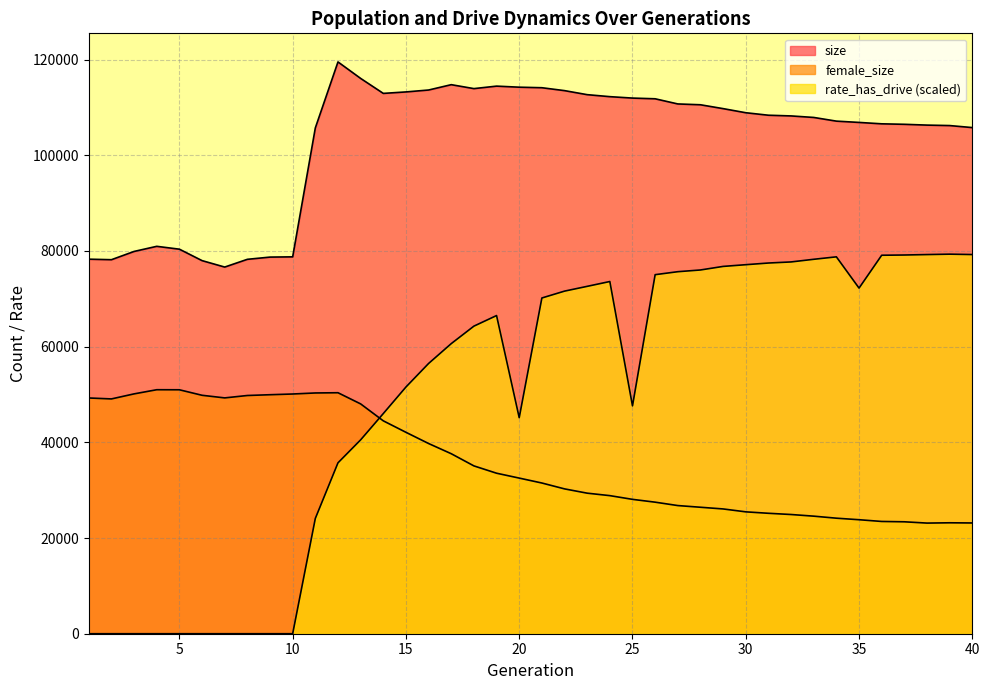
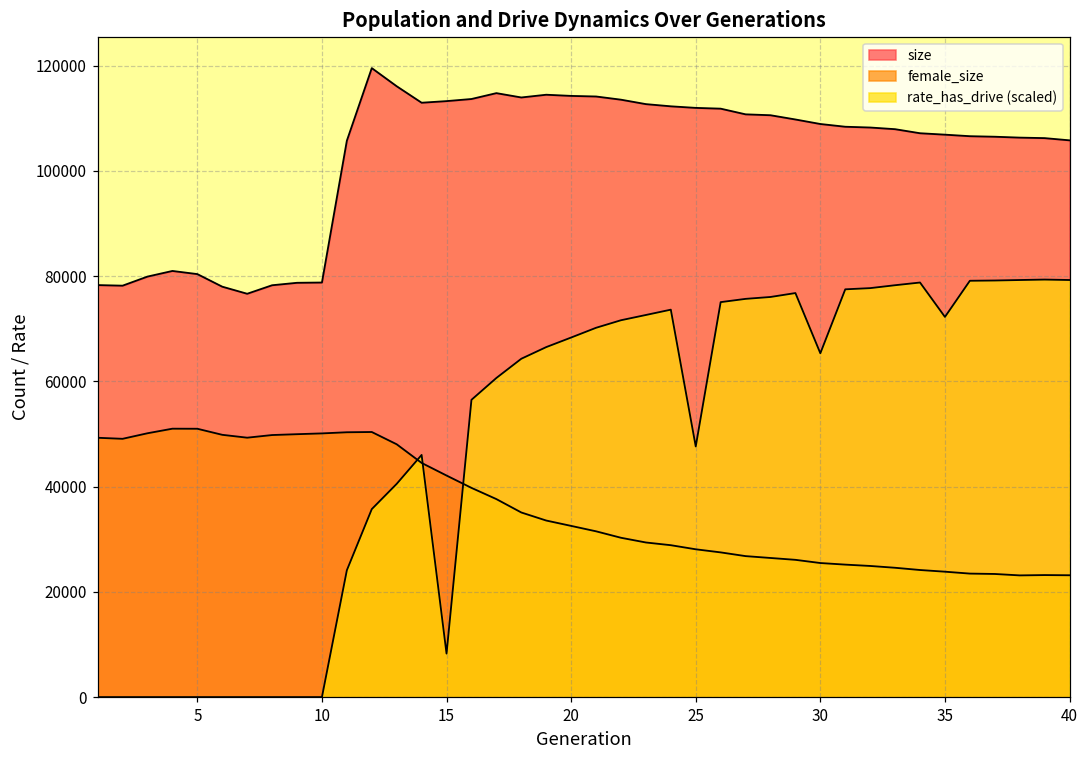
  {
    "size": {
      "5": 80000,
      "10": 79000,
      "15": 113000,
      "20": 114000,
      "25": 112000,
      "30": 109000,
      "35": 107000,
      "40": 106000
    },
    "female_size": {
      "5": 51000,
      "10": 50000,
      "15": 42000,
      "20": 33000,
      "25": 28000,
      "30": 25000,
      "35": 24000,
      "40": 23000
    },
    "rate_has_drive (scaled)": {
      "5": 0,
      "10": 0,
-     "15": 52000,
-     "20": 45000,
+     "15": 8000,
+     "20": 68000,
      "25": 48000,
-     "30": 77000,
+     "30": 65000,
      "35": 72000,
      "40": 79000
    }
  }
